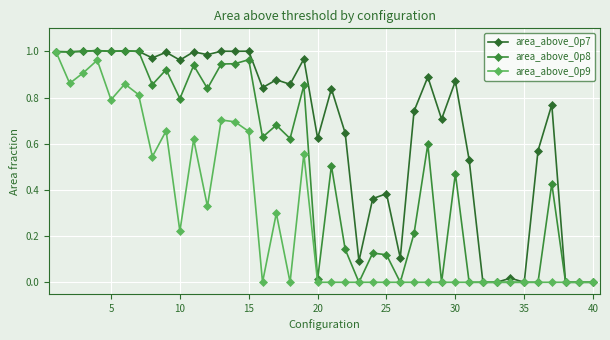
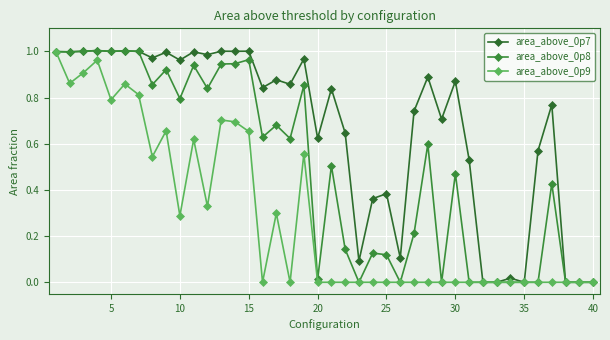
  {
    "area_above_0p9": {
      "5": 0.79,
-     "10": 0.22,
+     "10": 0.29,
      "15": 0.65,
      "20": 0.00,
      "25": 0.00,
      "30": 0.00
    }
  }
